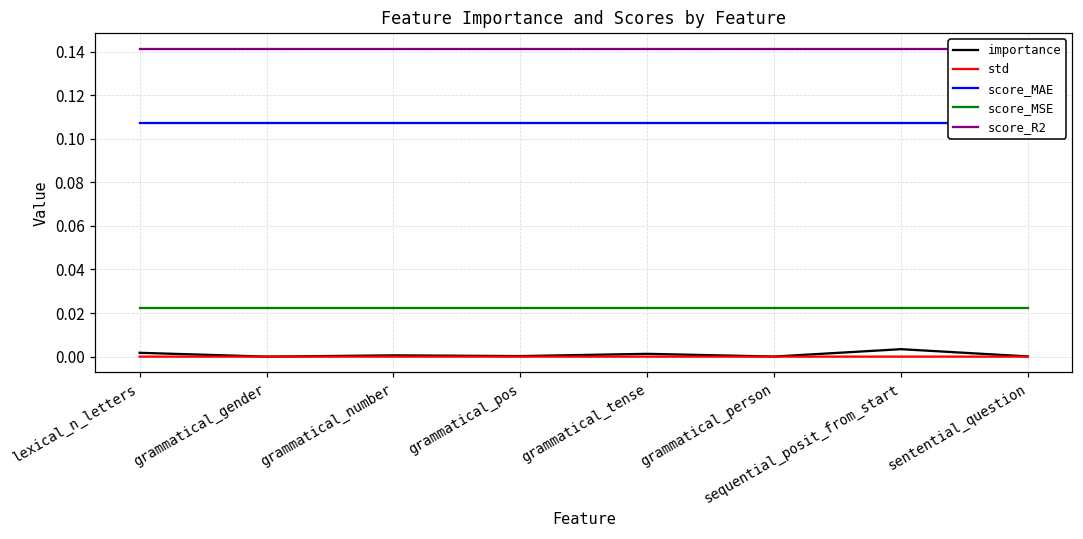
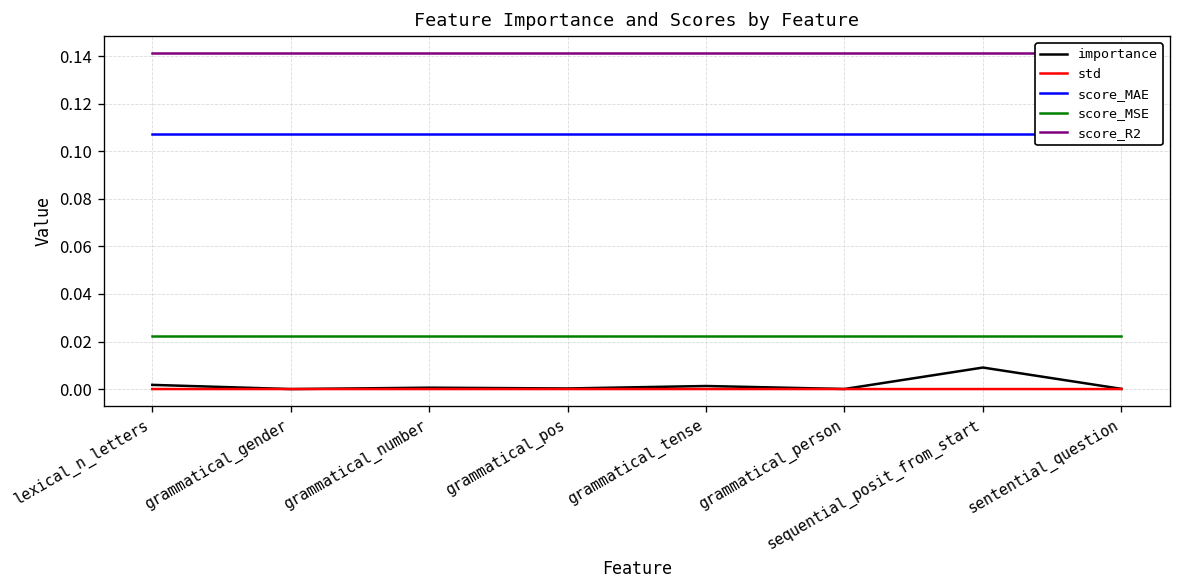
  {
    "importance": {
      "lexical_n_letters": 0.002,
-     "sequential_posit_from_start": 0.003
+     "sequential_posit_from_start": 0.009
    },
    "std": {
      "lexical_n_letters": 0.000,
      "sequential_posit_from_start": 0.000
    },
    "score_MAE": {
      "lexical_n_letters": 0.107,
      "grammatical_gender": 0.107,
      "grammatical_number": 0.107,
      "grammatical_pos": 0.107,
      "grammatical_tense": 0.107,
      "grammatical_person": 0.107,
      "sequential_posit_from_start": 0.107
    },
    "score_MSE": {
      "lexical_n_letters": 0.023,
      "grammatical_gender": 0.023,
      "grammatical_number": 0.023,
      "grammatical_pos": 0.023,
      "grammatical_tense": 0.023,
      "grammatical_person": 0.023,
      "sequential_posit_from_start": 0.023,
      "sentential_question": 0.023
    },
    "score_R2": {
      "lexical_n_letters": 0.141,
      "grammatical_gender": 0.141,
      "grammatical_number": 0.141,
      "grammatical_pos": 0.141,
      "grammatical_tense": 0.141,
      "grammatical_person": 0.141,
      "sequential_posit_from_start": 0.141
    }
  }
